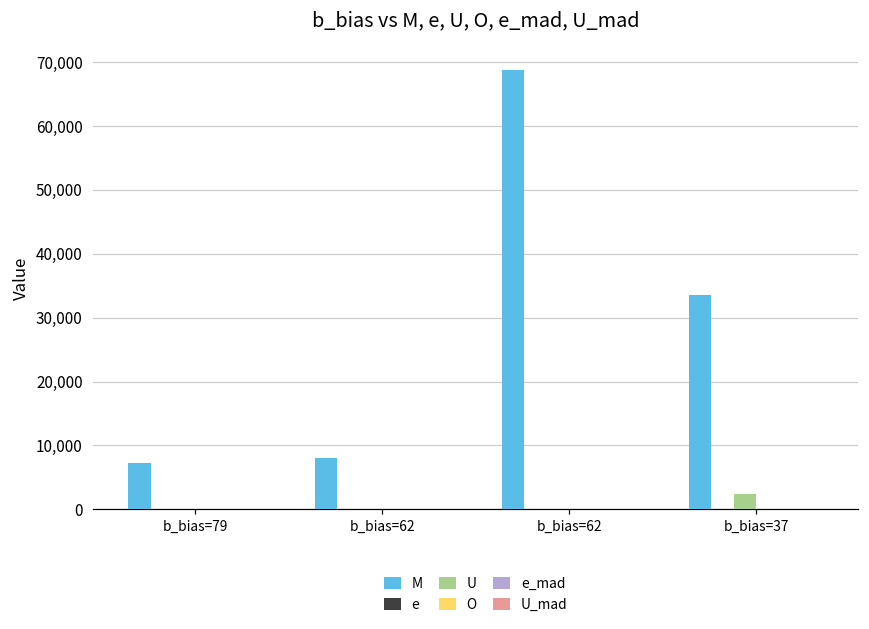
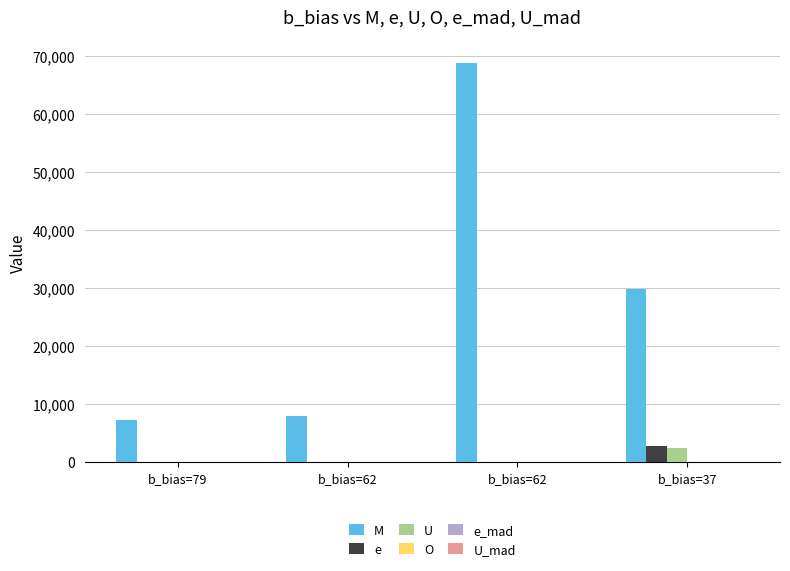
  {
    "M": {
      "b_bias=79": "7,000",
-     "b_bias=37": "33,000"
+     "b_bias=37": "30,000"
    },
    "e": {
-     "b_bias=37": "0"
+     "b_bias=37": "3,000"
    },
    "U": {
      "b_bias=37": "2,000"
    },
    "O": {
      "b_bias=79": "0",
      "b_bias=37": "0"
    }
  }
